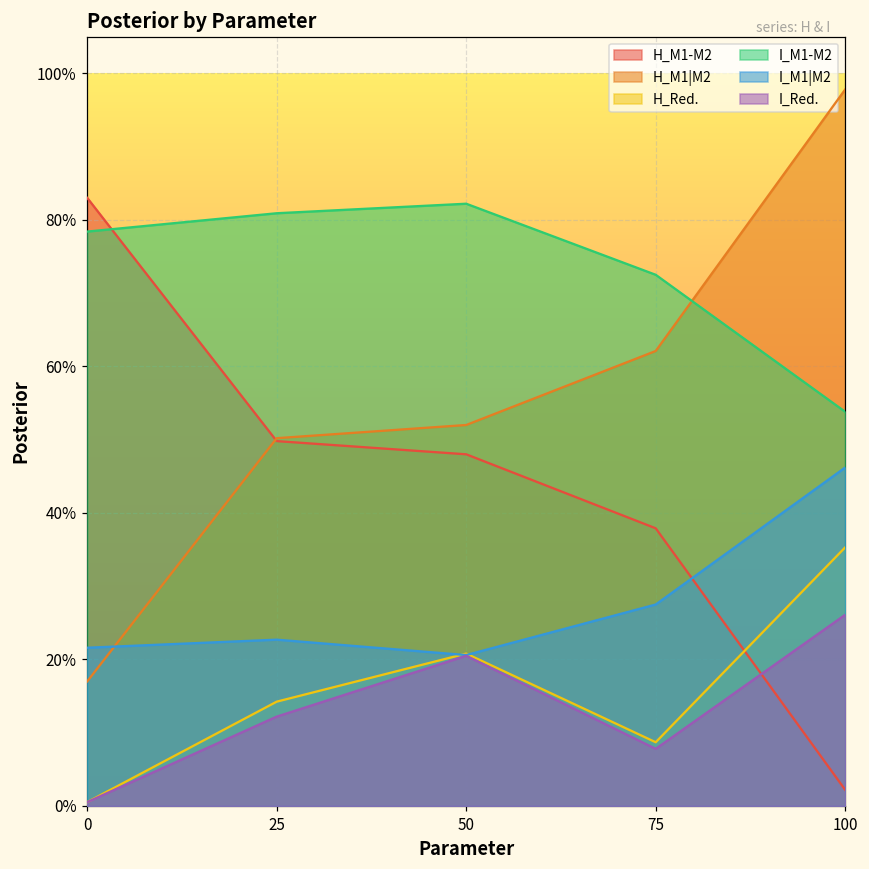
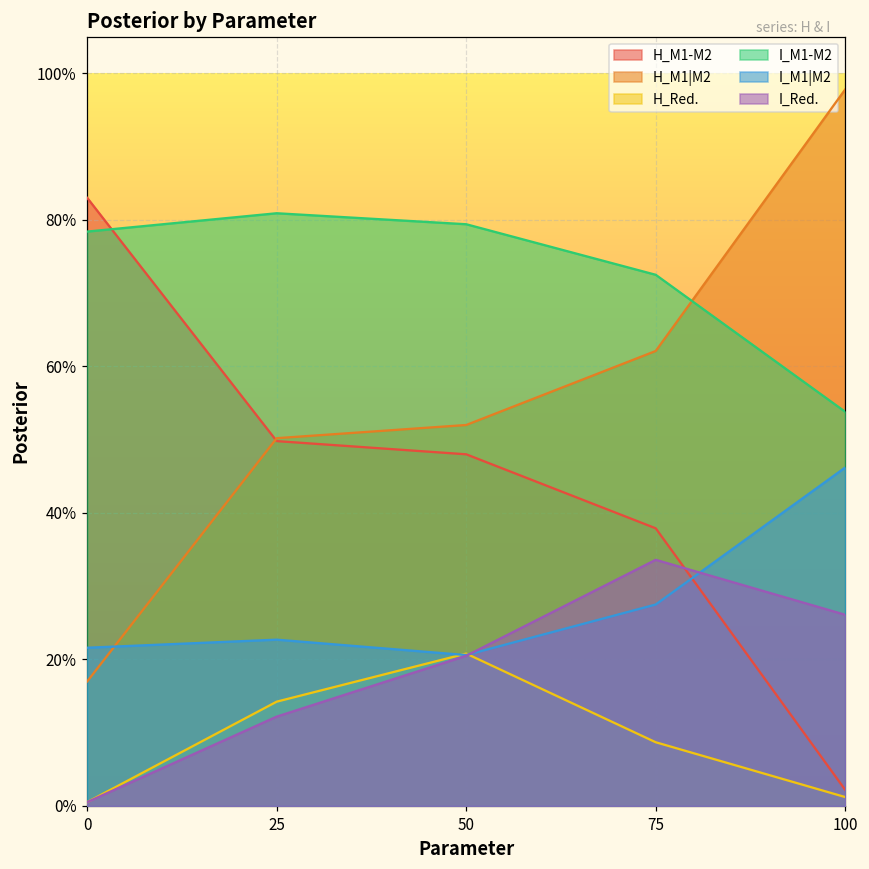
  {
    "H_Red.": {
      "25": "14%",
      "75": "9%",
-     "100": "35%"
+     "100": "1%"
    },
    "I_M1-M2": {
      "0": "78%",
      "25": "81%",
-     "50": "82%",
+     "50": "79%",
      "75": "73%",
      "100": "54%"
    },
    "I_M1|M2": {
      "0": "22%",
      "25": "23%",
      "75": "28%",
      "100": "46%"
    },
    "I_Red.": {
      "25": "12%",
-     "75": "8%",
+     "75": "34%",
      "100": "26%"
    }
  }
